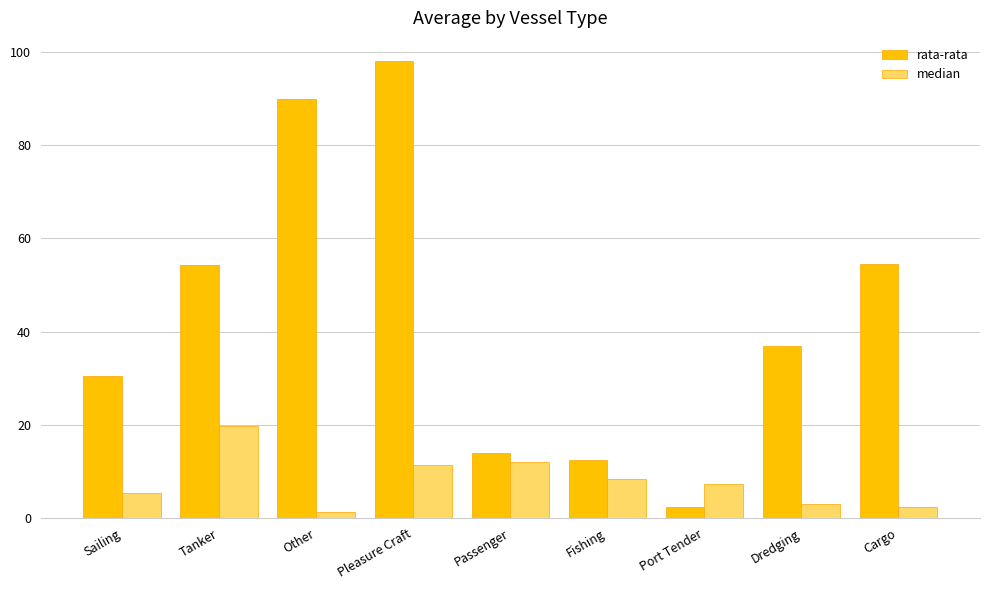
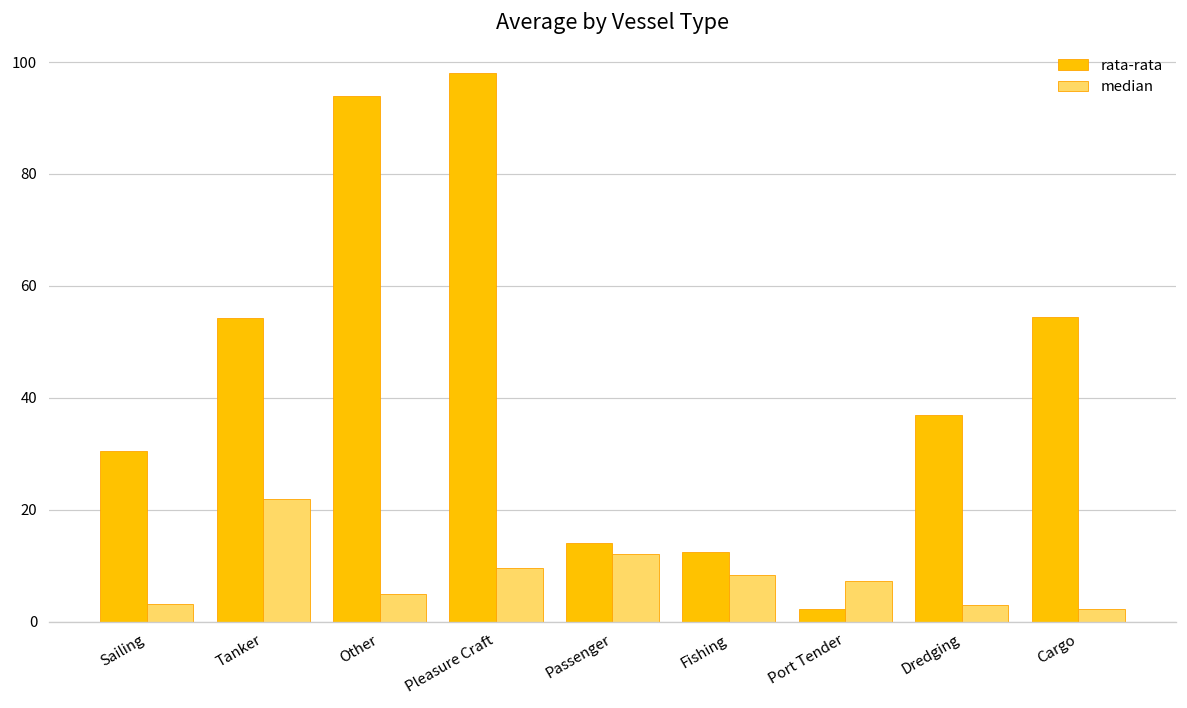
  {
    "rata-rata": {
      "Sailing": 30,
      "Tanker": 54,
-     "Other": 90,
+     "Other": 94,
      "Pleasure Craft": 98,
      "Passenger": 14,
      "Fishing": 13,
      "Port Tender": 2,
      "Dredging": 37,
      "Cargo": 54
    },
    "median": {
-     "Sailing": 5,
-     "Tanker": 20,
-     "Other": 1,
-     "Pleasure Craft": 11,
+     "Sailing": 3,
+     "Tanker": 22,
+     "Other": 5,
+     "Pleasure Craft": 10,
      "Passenger": 12,
      "Fishing": 8,
      "Port Tender": 7,
      "Dredging": 3,
      "Cargo": 2
    }
  }
